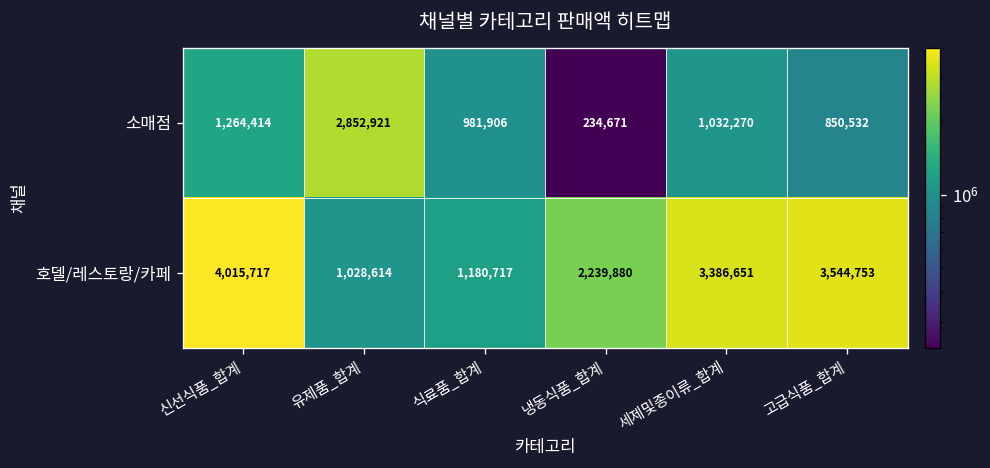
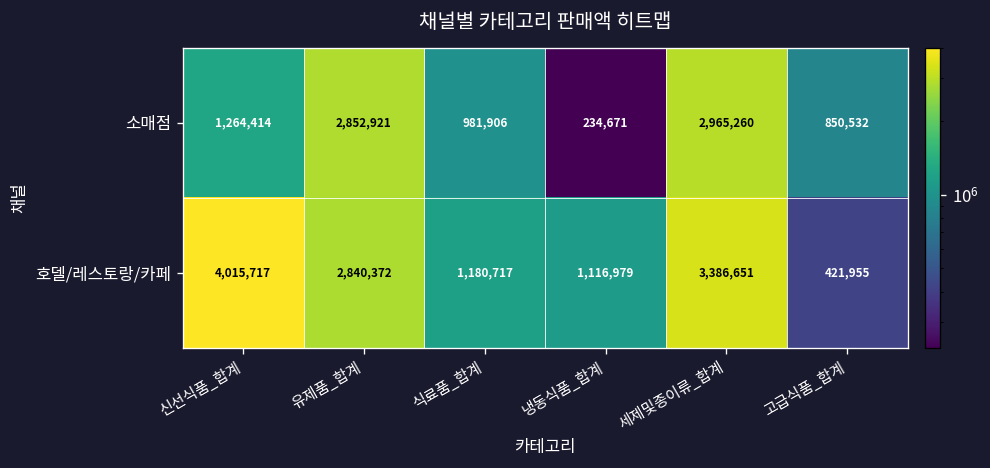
  {
    "소매점": {
      "신선식품_합계": "1,264,414",
      "유제품_합계": "2,852,921",
      "식료품_합계": "981,906",
      "냉동식품_합계": "234,671",
-     "세제및종이류_합계": "1,032,270",
+     "세제및종이류_합계": "2,965,260",
      "고급식품_합계": "850,532"
    },
    "호델/레스토랑/카페": {
      "신선식품_합계": "4,015,717",
-     "유제품_합계": "1,028,614",
+     "유제품_합계": "2,840,372",
      "식료품_합계": "1,180,717",
-     "냉동식품_합계": "2,239,880",
+     "냉동식품_합계": "1,116,979",
      "세제및종이류_합계": "3,386,651",
-     "고급식품_합계": "3,544,753"
+     "고급식품_합계": "421,955"
    }
  }
